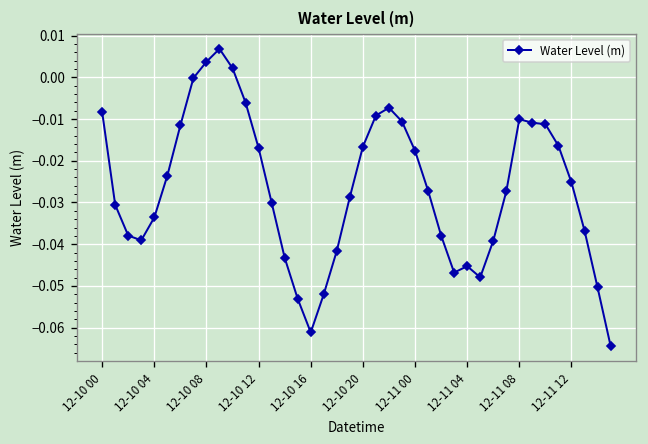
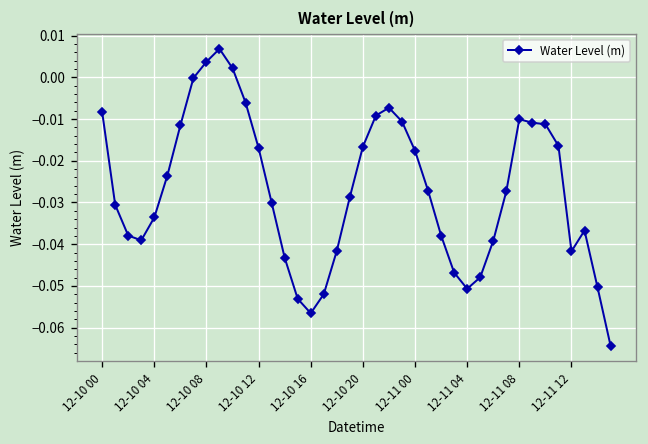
  {
    "12-10 00": -0.008,
    "12-10 04": -0.034,
    "12-10 08": 0.004,
    "12-10 12": -0.017,
-   "12-10 16": -0.061,
+   "12-10 16": -0.057,
    "12-10 20": -0.017,
    "12-11 00": -0.018,
-   "12-11 04": -0.045,
+   "12-11 04": -0.051,
    "12-11 08": -0.010,
-   "12-11 12": -0.025
+   "12-11 12": -0.042
  }
